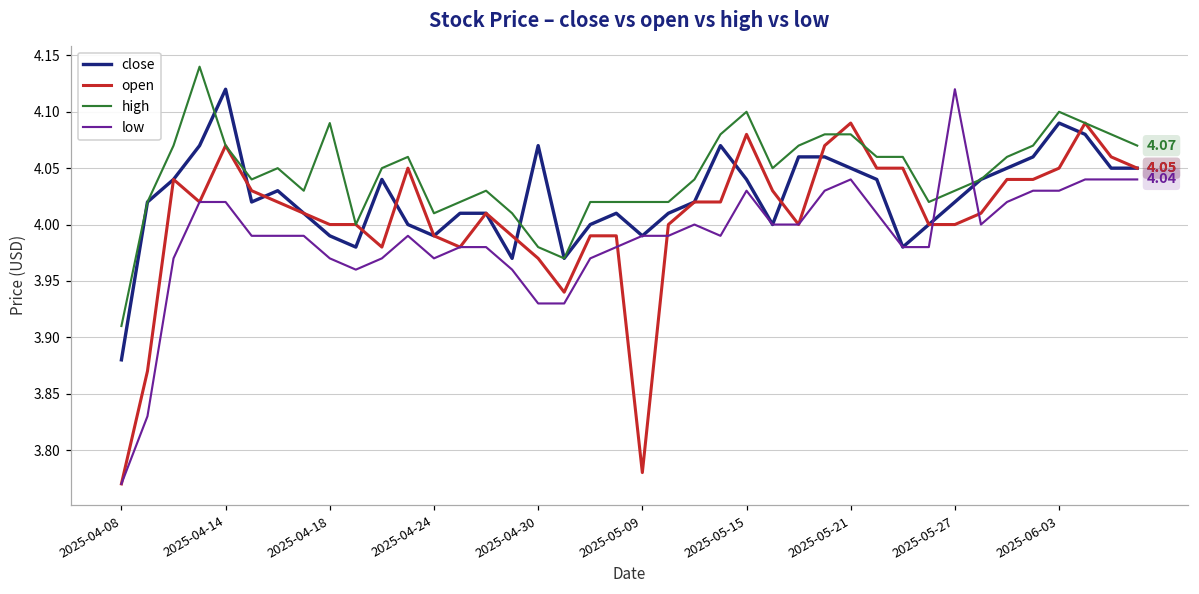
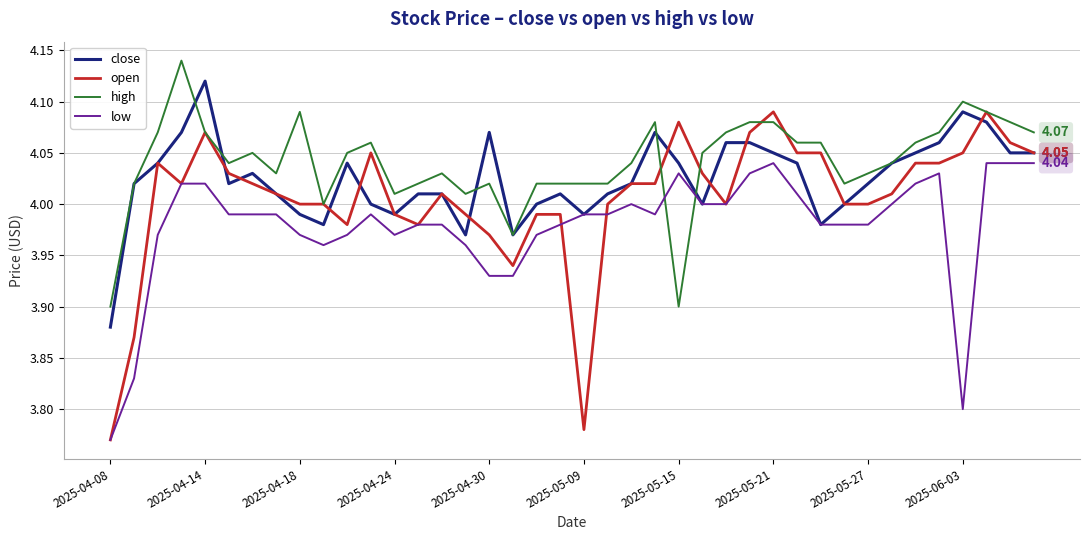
  {
    "close": {
      "2025-04-08": 3.88,
      "2025-04-14": 4.12,
      "2025-04-18": 3.99,
      "2025-04-30": 4.07,
      "2025-05-15": 4.04,
      "2025-05-21": 4.05,
      "2025-05-27": 4.02,
      "2025-06-03": 4.09
    },
    "open": {
      "2025-04-18": 4.00,
      "2025-04-30": 3.97,
      "2025-05-09": 3.78,
      "2025-05-15": 4.08,
      "2025-05-21": 4.09,
      "2025-05-27": 4.00,
      "2025-06-03": 4.05
    },
    "high": {
-     "2025-04-08": 3.91,
+     "2025-04-08": 3.90,
      "2025-04-18": 4.09,
      "2025-04-24": 4.01,
-     "2025-04-30": 3.98,
+     "2025-04-30": 4.02,
      "2025-05-09": 4.02,
-     "2025-05-15": 4.1,
+     "2025-05-15": 3.9,
      "2025-05-21": 4.08,
      "2025-05-27": 4.03,
      "2025-06-03": 4.10
    },
    "low": {
      "2025-04-14": 4.02,
      "2025-04-18": 3.97,
      "2025-04-24": 3.97,
      "2025-04-30": 3.93,
      "2025-05-15": 4.03,
      "2025-05-21": 4.04,
-     "2025-05-27": 4.12,
-     "2025-06-03": 4.03
+     "2025-05-27": 3.98,
+     "2025-06-03": 3.80
    }
  }
